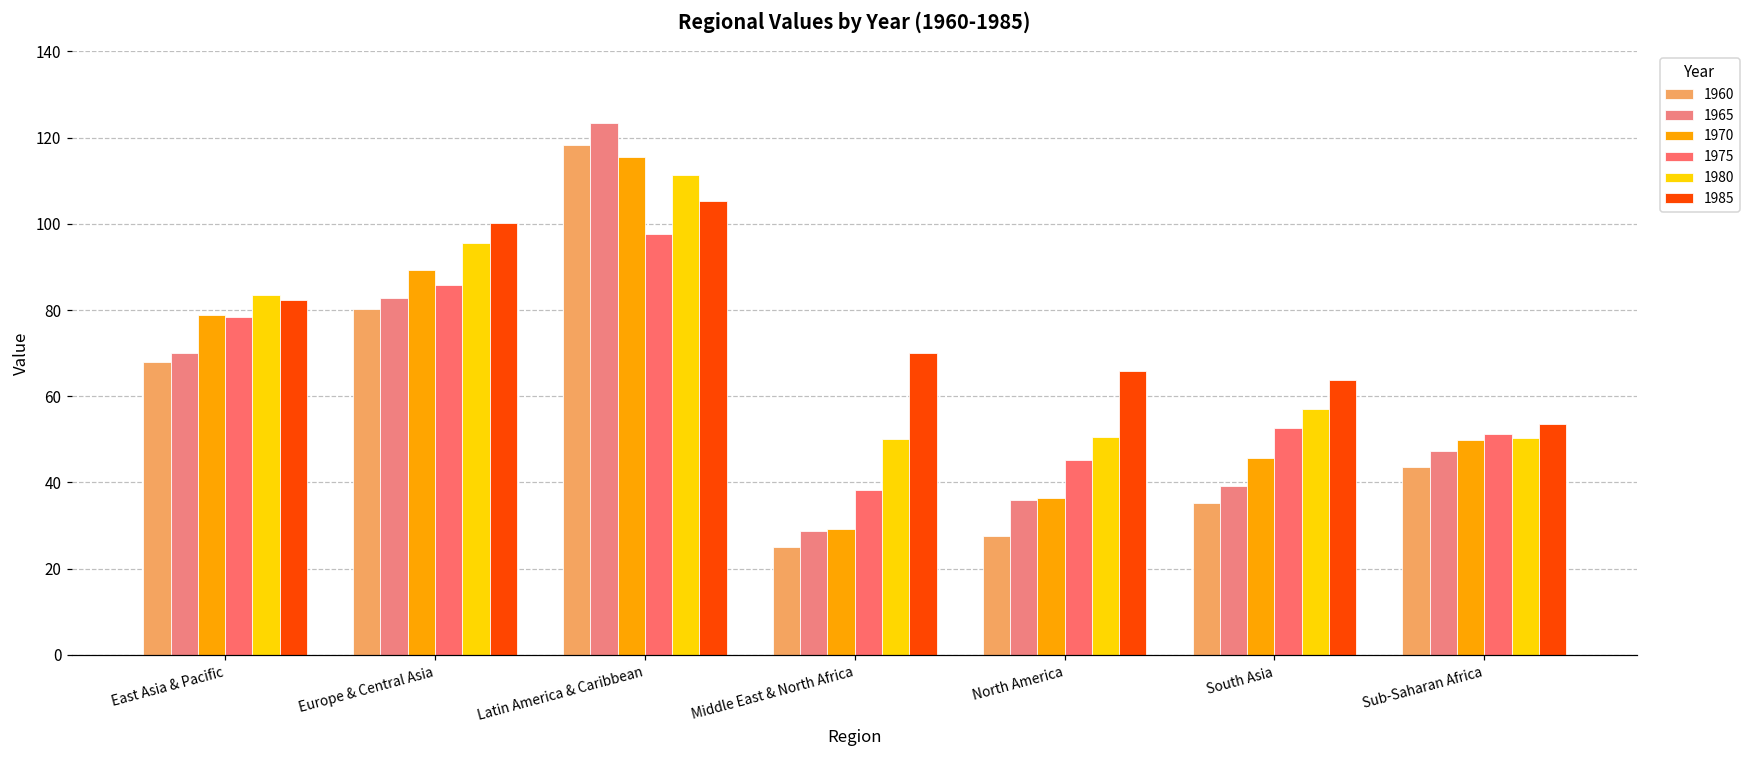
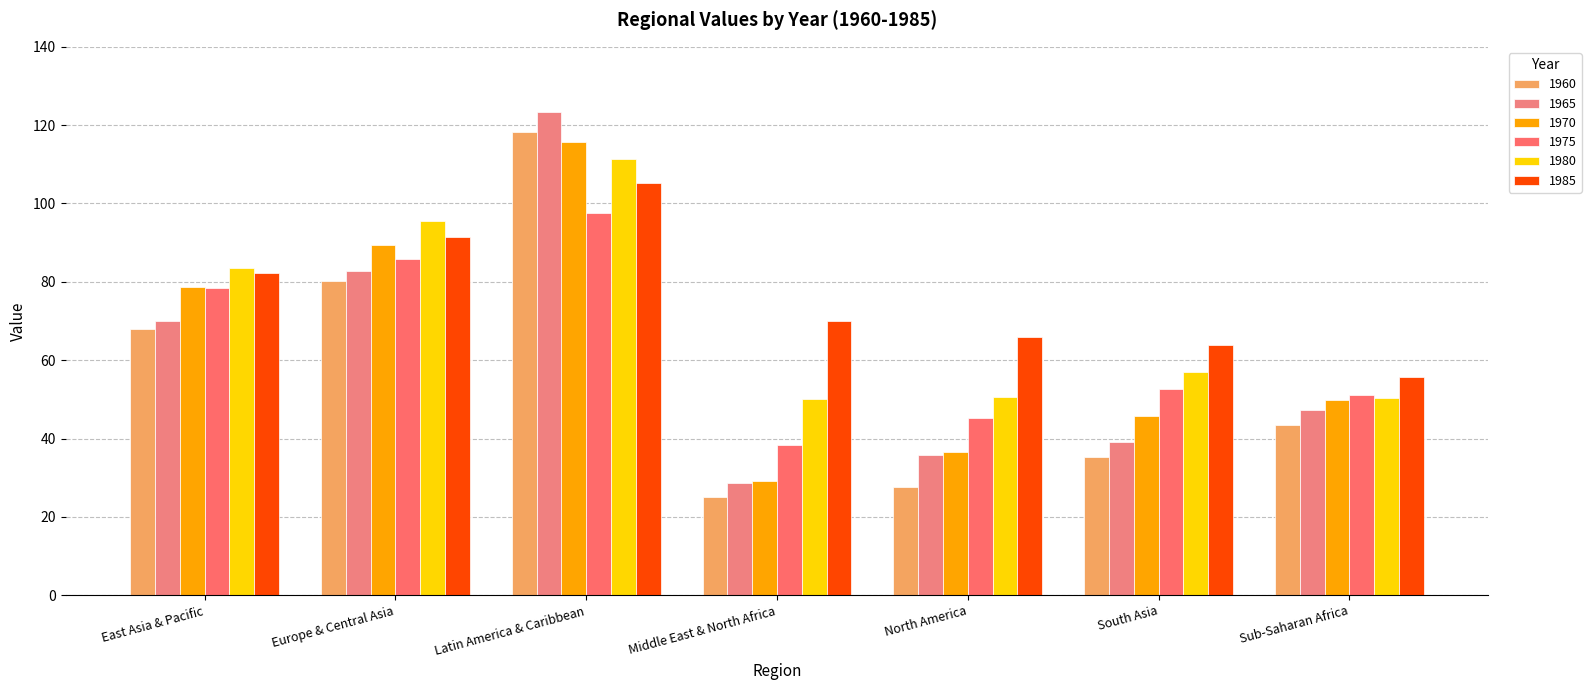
  {
    "1985": {
      "East Asia & Pacific": 82,
-     "Europe & Central Asia": 100,
+     "Europe & Central Asia": 91,
      "Latin America & Caribbean": 105,
      "Middle East & North Africa": 70,
      "North America": 66,
      "South Asia": 64,
-     "Sub-Saharan Africa": 53
+     "Sub-Saharan Africa": 56
    }
  }
